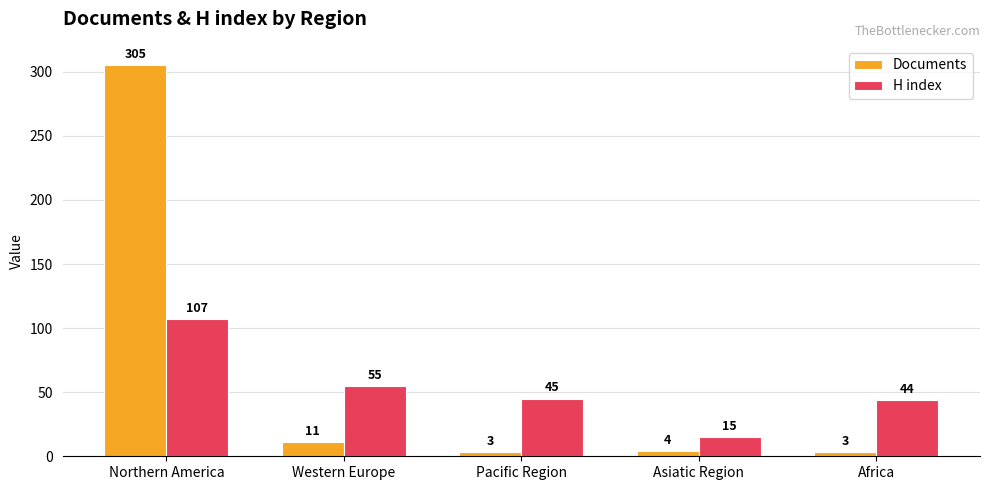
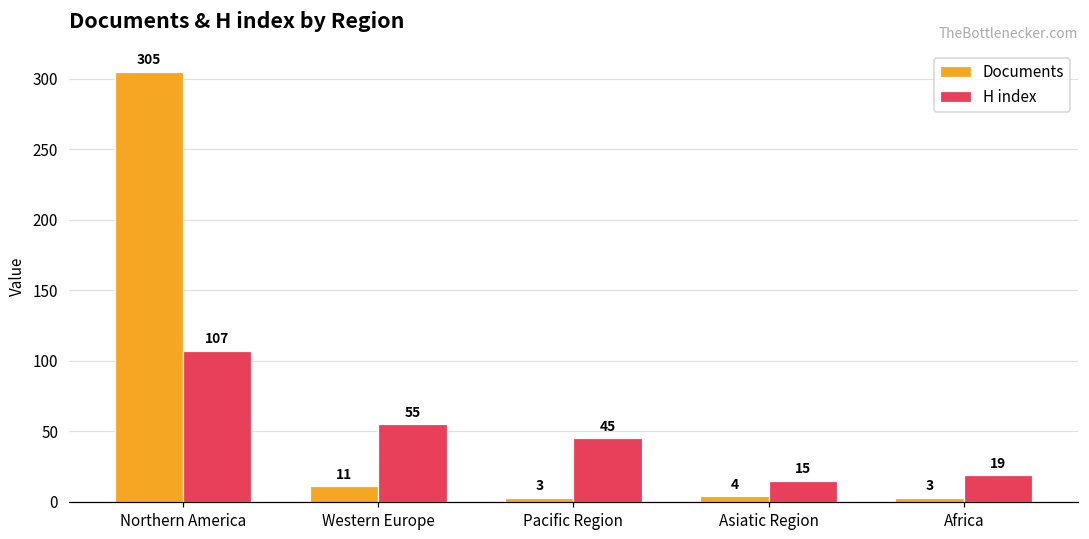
  {
    "Documents": {
      "Northern America": 305,
      "Western Europe": 11,
      "Pacific Region": 3,
      "Asiatic Region": 4,
      "Africa": 3
    },
    "H index": {
      "Northern America": 107,
      "Western Europe": 55,
      "Pacific Region": 45,
      "Asiatic Region": 15,
-     "Africa": 44
+     "Africa": 19
    }
  }
